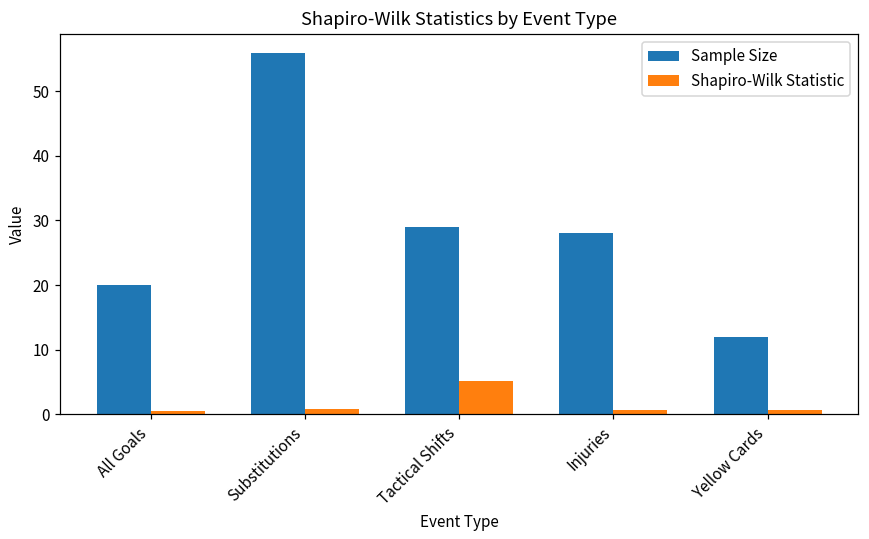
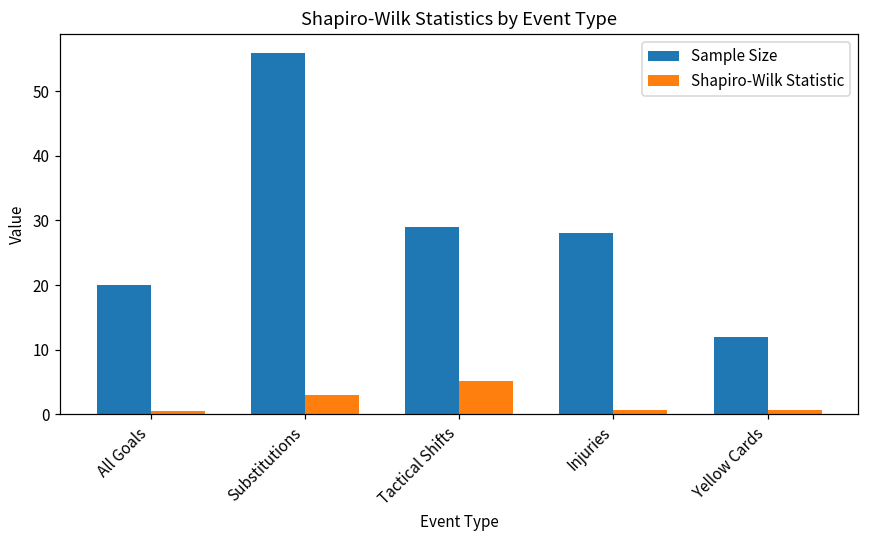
  {
    "Sample Size": {
      "All Goals": 20,
      "Substitutions": 56,
      "Tactical Shifts": 29,
      "Injuries": 28,
      "Yellow Cards": 12
    },
    "Shapiro-Wilk Statistic": {
      "All Goals": 1,
-     "Substitutions": 1,
+     "Substitutions": 3,
      "Tactical Shifts": 5,
      "Injuries": 1,
      "Yellow Cards": 1
    }
  }
